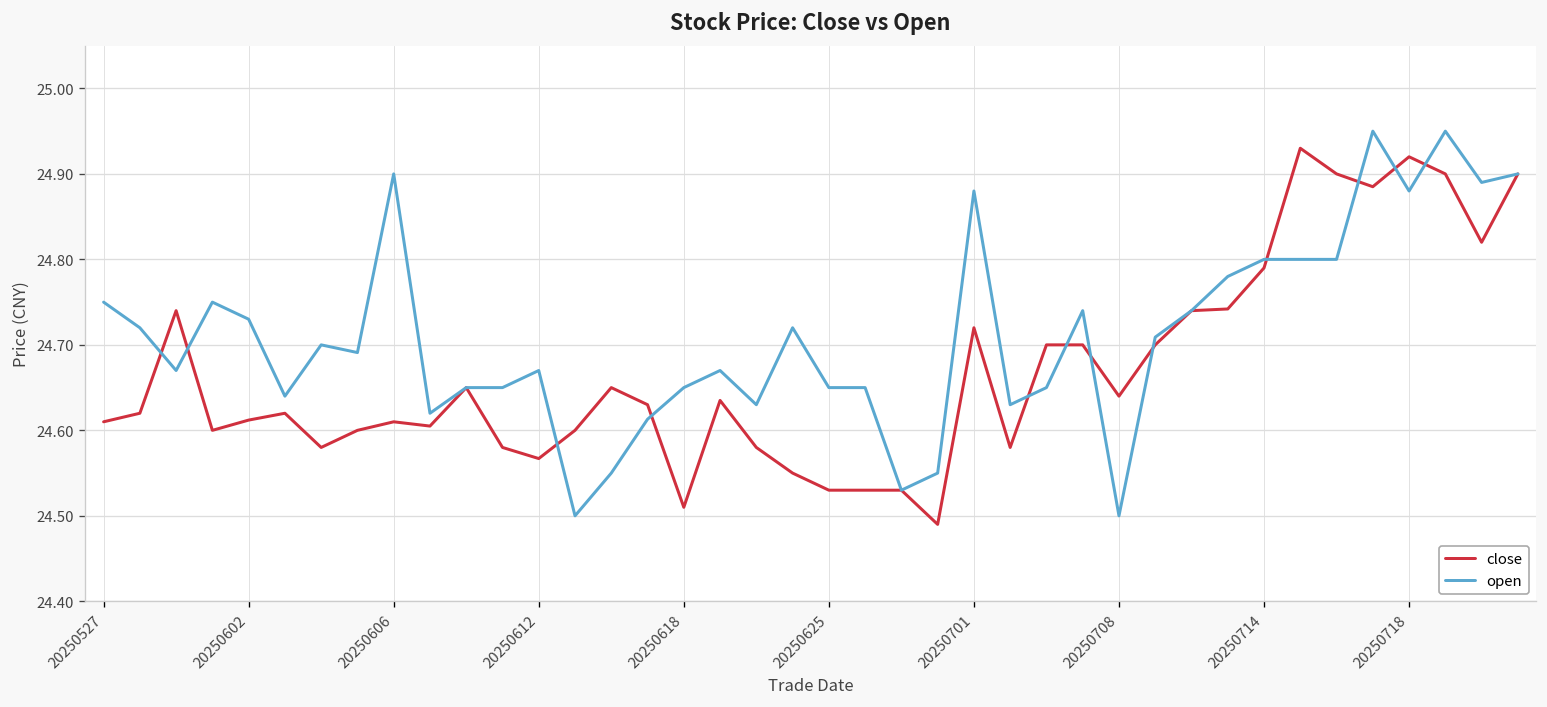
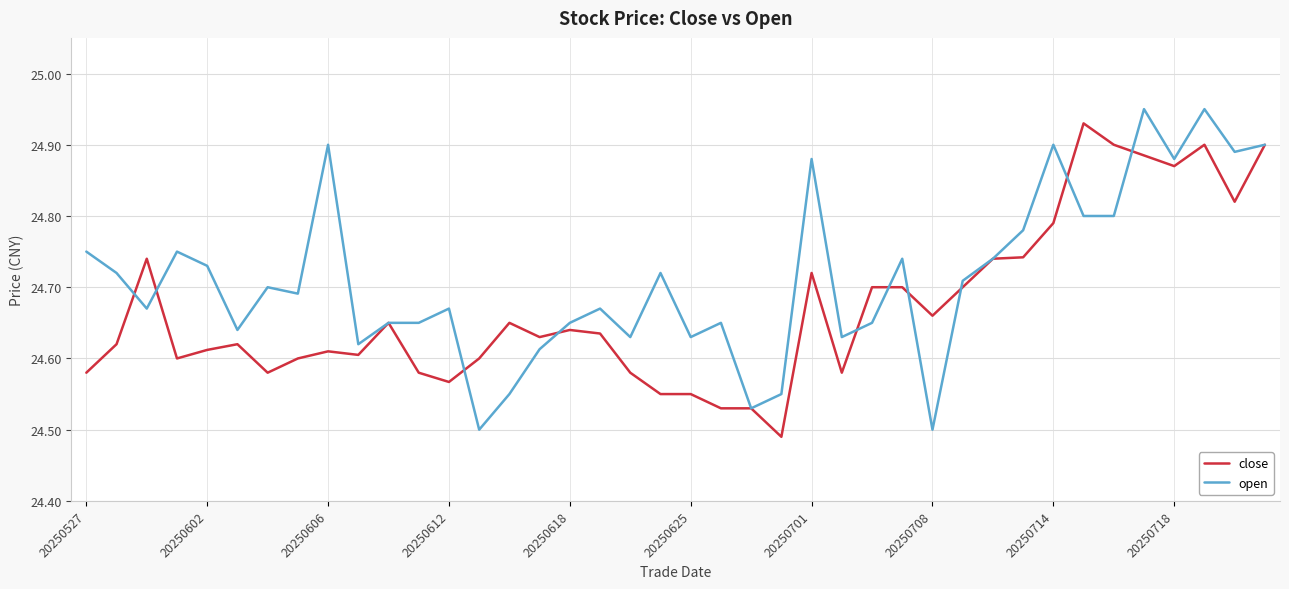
  {
    "close": {
-     "20250527": 24.61,
+     "20250527": 24.58,
      "20250602": 24.61,
      "20250606": 24.61,
      "20250612": 24.57,
-     "20250618": 24.51,
-     "20250625": 24.53,
+     "20250618": 24.64,
+     "20250625": 24.55,
      "20250701": 24.72,
-     "20250708": 24.64,
+     "20250708": 24.66,
      "20250714": 24.79,
-     "20250718": 24.92
+     "20250718": 24.87
    },
    "open": {
      "20250527": 24.75,
      "20250602": 24.73,
      "20250606": 24.90,
      "20250612": 24.67,
      "20250618": 24.65,
-     "20250625": 24.65,
+     "20250625": 24.63,
      "20250701": 24.88,
      "20250708": 24.50,
-     "20250714": 24.8,
+     "20250714": 24.9,
      "20250718": 24.88
    }
  }
